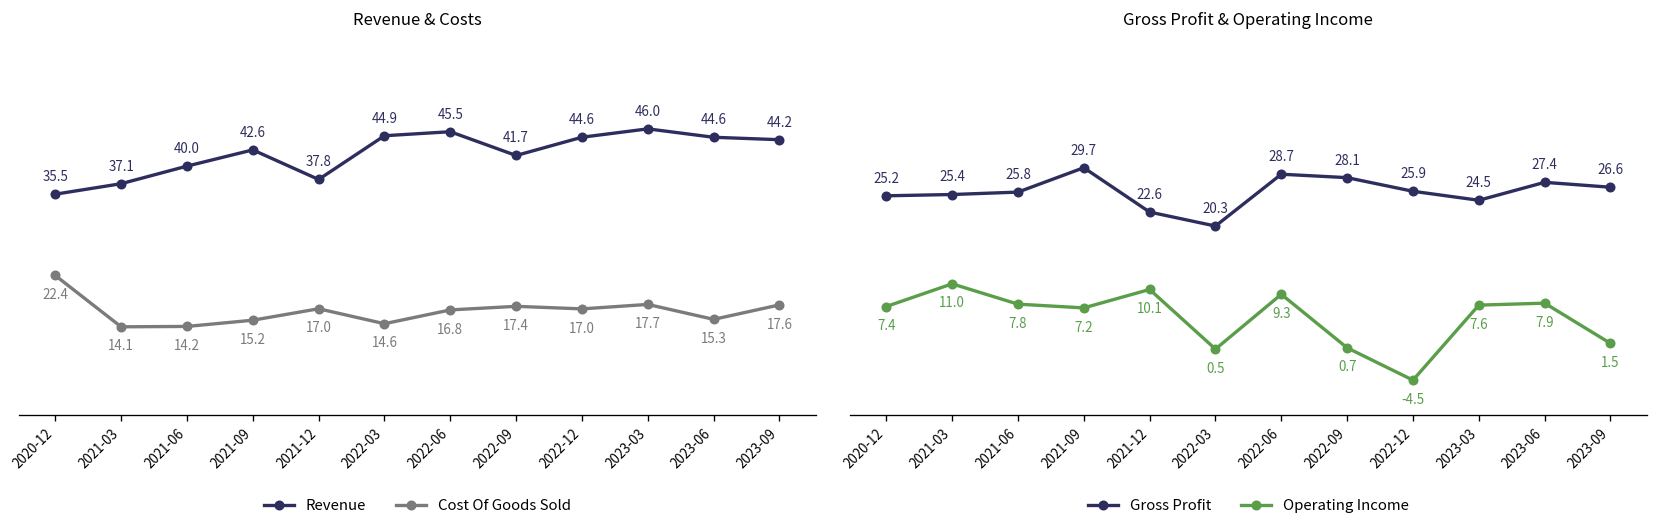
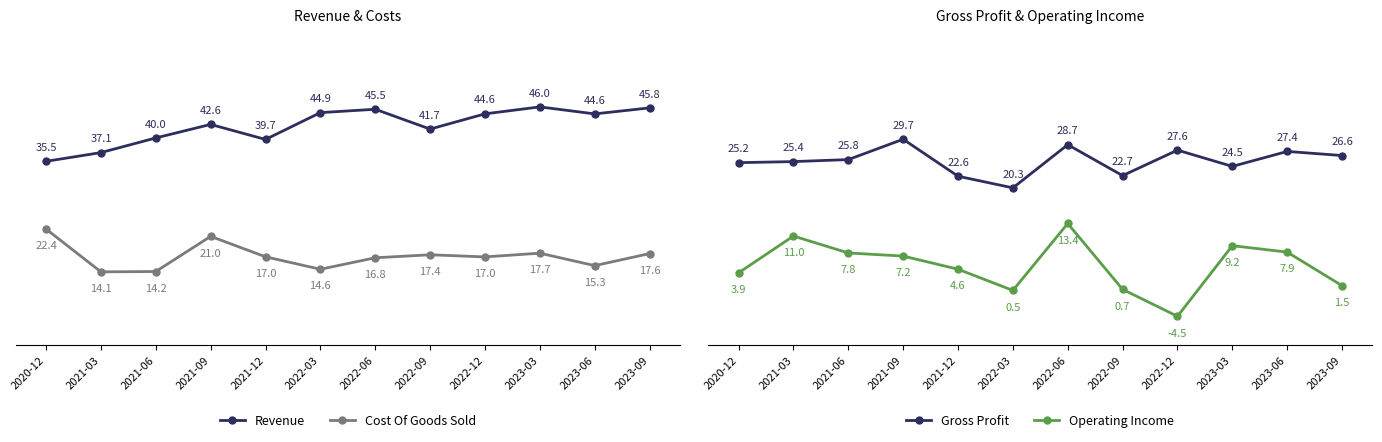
  {
    "Revenue & Costs": {
      "Revenue": {
        "2020-12": 35.5,
        "2021-03": 37.1,
        "2021-06": 40.0,
        "2021-09": 42.6,
-       "2021-12": 37.8,
+       "2021-12": 39.7,
        "2022-03": 44.9,
        "2022-06": 45.5,
        "2022-09": 41.7,
        "2022-12": 44.6,
        "2023-03": 46.0,
        "2023-06": 44.6,
-       "2023-09": 44.2
+       "2023-09": 45.8
      },
      "Cost Of Goods Sold": {
        "2020-12": 22.4,
        "2021-03": 14.1,
        "2021-06": 14.2,
-       "2021-09": 15.2,
+       "2021-09": 21.0,
        "2021-12": 17.0,
        "2022-03": 14.6,
        "2022-06": 16.8,
        "2022-09": 17.4,
        "2022-12": 17.0,
        "2023-03": 17.7,
        "2023-06": 15.3,
        "2023-09": 17.6
      }
    },
    "Gross Profit & Operating Income": {
      "Gross Profit": {
        "2020-12": 25.2,
        "2021-03": 25.4,
        "2021-06": 25.8,
        "2021-09": 29.7,
        "2021-12": 22.6,
        "2022-03": 20.3,
        "2022-06": 28.7,
-       "2022-09": 28.1,
-       "2022-12": 25.9,
+       "2022-09": 22.7,
+       "2022-12": 27.6,
        "2023-03": 24.5,
        "2023-06": 27.4,
        "2023-09": 26.6
      },
      "Operating Income": {
-       "2020-12": 7.4,
+       "2020-12": 3.9,
        "2021-03": 11.0,
        "2021-06": 7.8,
        "2021-09": 7.2,
-       "2021-12": 10.1,
+       "2021-12": 4.6,
        "2022-03": 0.5,
-       "2022-06": 9.3,
+       "2022-06": 13.4,
        "2022-09": 0.7,
        "2022-12": -4.5,
-       "2023-03": 7.6,
+       "2023-03": 9.2,
        "2023-06": 7.9,
        "2023-09": 1.5
      }
    }
  }
